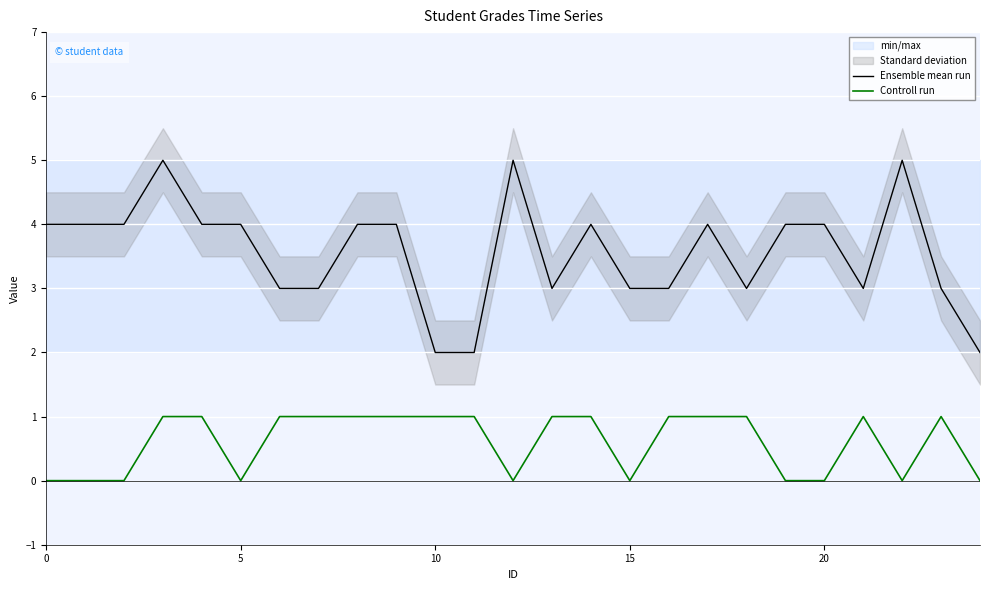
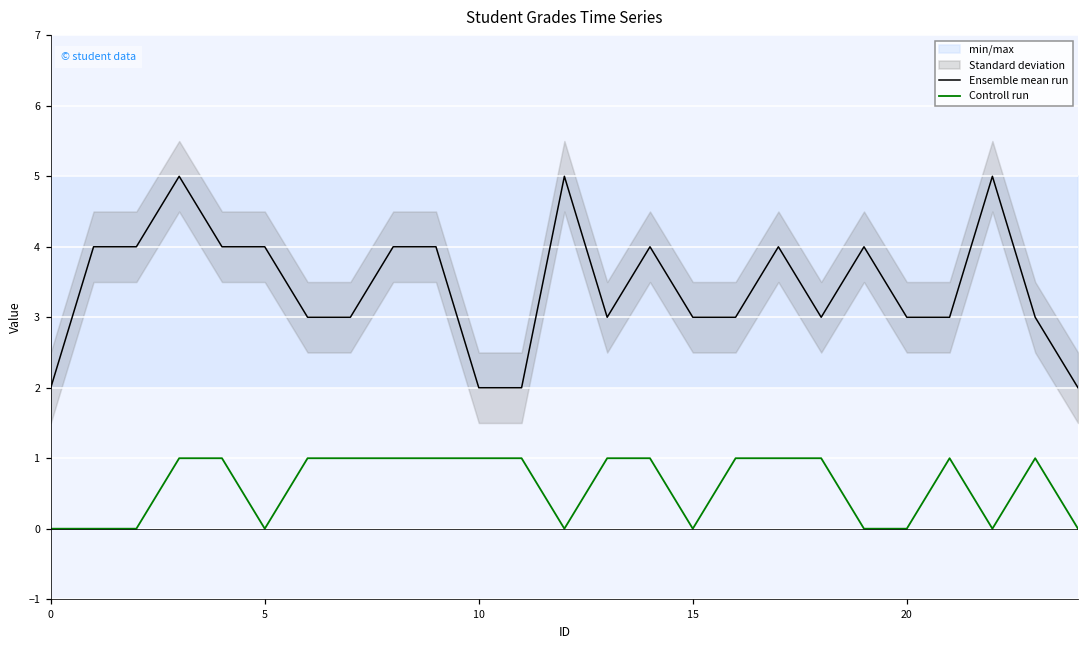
  {
    "Ensemble mean run": {
-     "0": 4,
+     "0": 2,
      "5": 4,
      "10": 2,
      "15": 3,
-     "20": 4
+     "20": 3
    },
    "Controll run": {
      "0": 0,
      "5": 0,
      "10": 1,
      "15": 0,
      "20": 0
    }
  }
